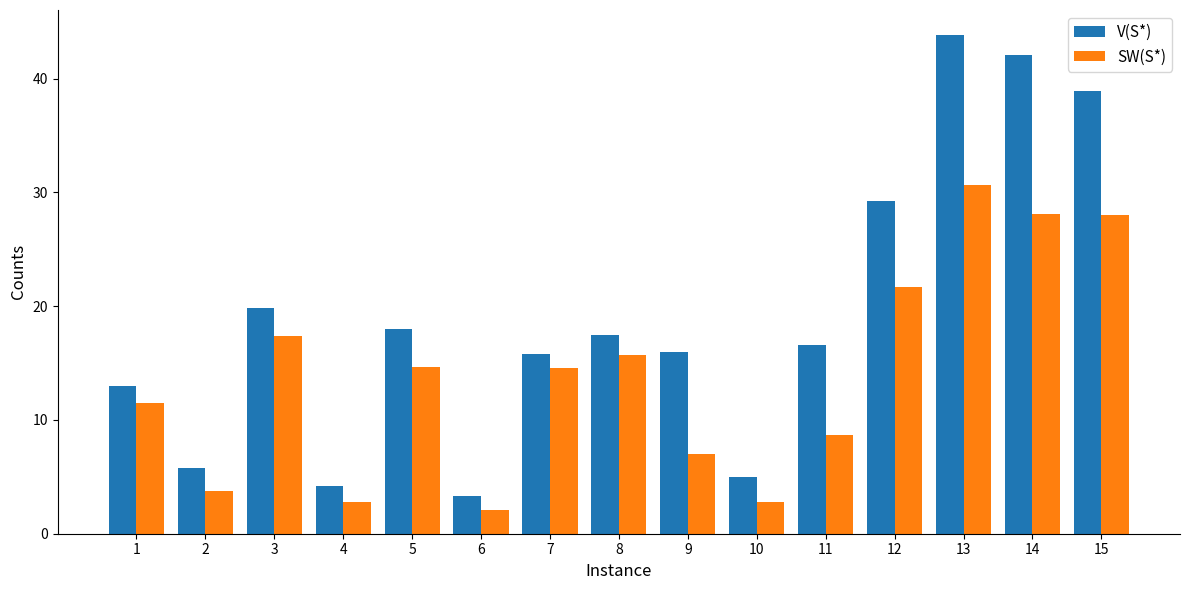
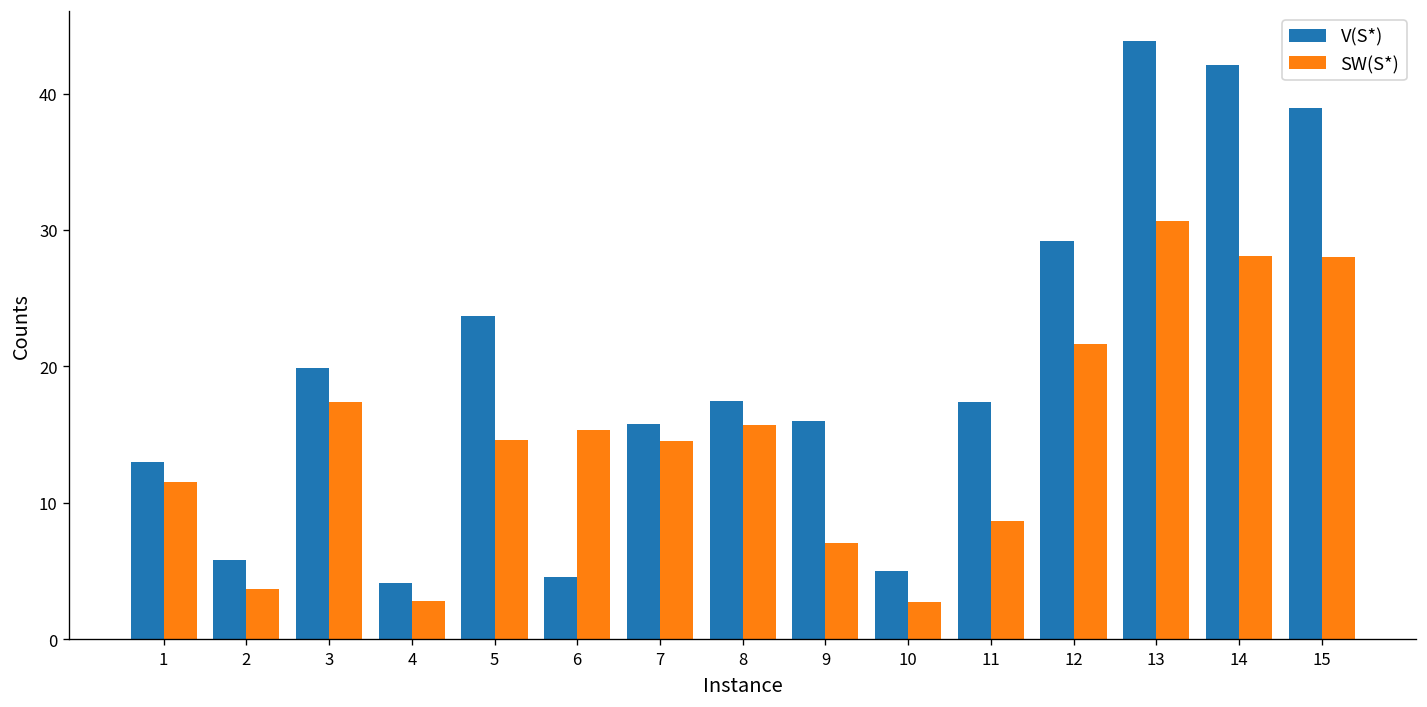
  {
    "V(S*)": {
      "1": 13.0,
      "2": 5.8,
      "3": 19.9,
      "4": 4.2,
-     "5": 18.0,
-     "6": 3.3,
+     "5": 23.7,
+     "6": 4.6,
      "7": 15.8,
      "8": 17.5,
      "9": 16.0,
      "10": 5.0,
-     "11": 16.6,
+     "11": 17.4,
      "12": 29.2,
      "13": 43.9,
      "14": 42.1,
      "15": 38.9
    },
    "SW(S*)": {
      "1": 11.5,
      "2": 3.7,
      "3": 17.4,
      "4": 2.8,
      "5": 14.6,
-     "6": 2.1,
+     "6": 15.3,
      "7": 14.6,
      "8": 15.7,
      "9": 7.0,
      "10": 2.8,
      "11": 8.7,
      "12": 21.7,
      "13": 30.6,
      "14": 28.1,
      "15": 28.1
    }
  }
